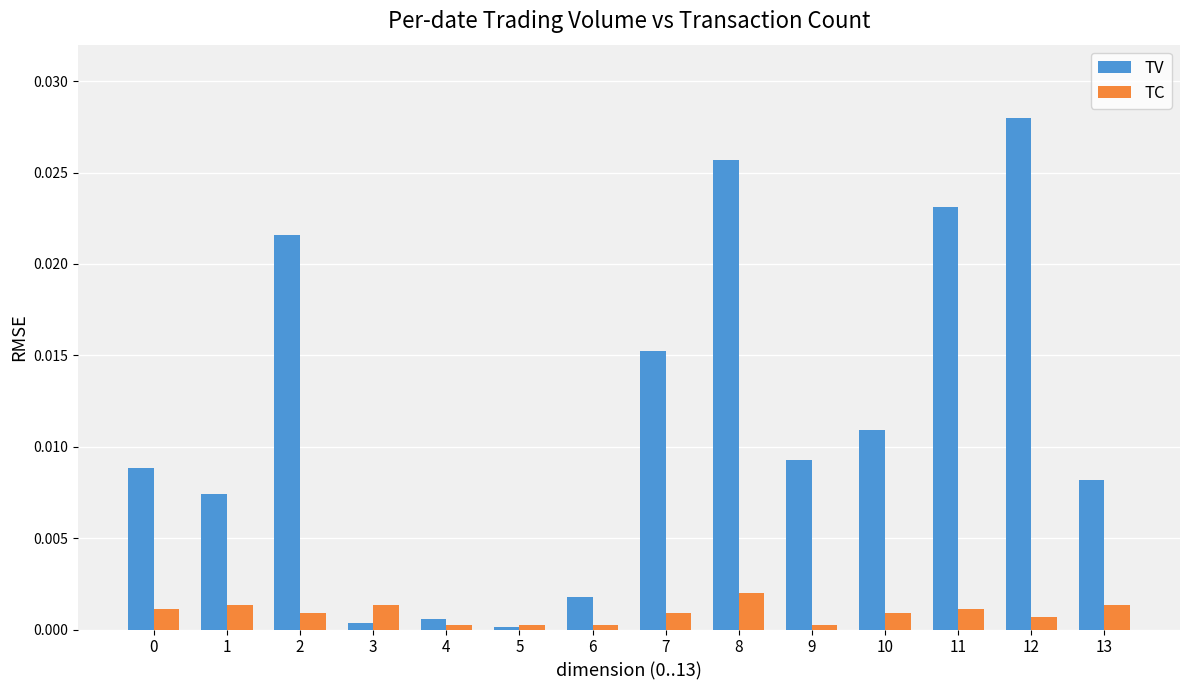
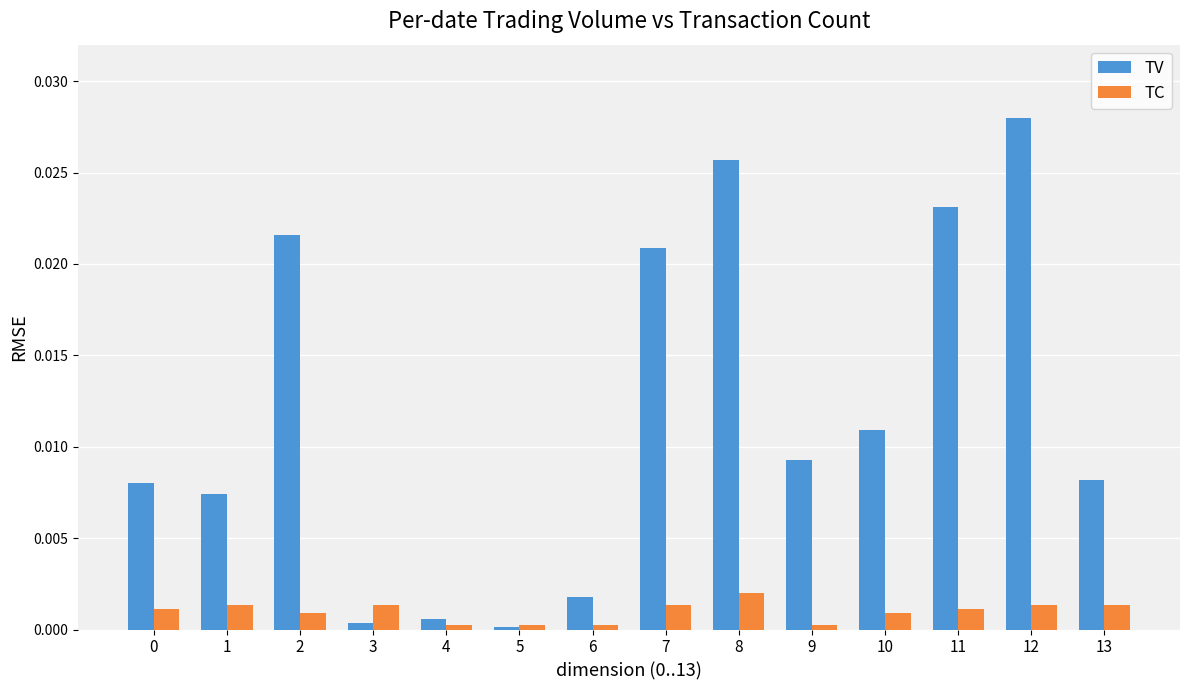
  {
    "TV": {
-     "0": 0.0088,
+     "0": 0.0080,
      "1": 0.0074,
      "2": 0.0216,
      "3": 0.0003,
      "4": 0.0006,
      "6": 0.0018,
-     "7": 0.0153,
+     "7": 0.0209,
      "8": 0.0257,
      "9": 0.0093,
      "10": 0.0109,
      "11": 0.0231,
      "12": 0.0280,
      "13": 0.0082
    },
    "TC": {
      "0": 0.0011,
      "1": 0.0013,
      "2": 0.0009,
      "3": 0.0013,
      "4": 0.0002,
      "5": 0.0002,
      "6": 0.0002,
-     "7": 0.0009,
+     "7": 0.0013,
      "8": 0.0020,
      "9": 0.0002,
      "10": 0.0009,
      "11": 0.0011,
-     "12": 0.0007,
+     "12": 0.0013,
      "13": 0.0013
    }
  }
